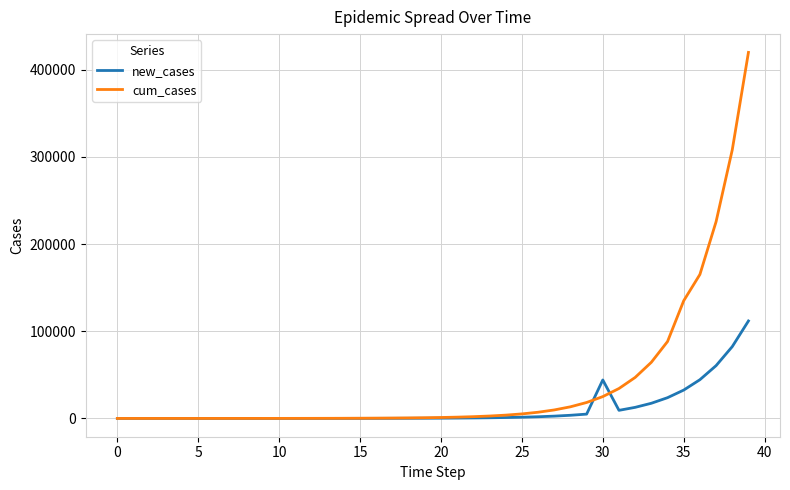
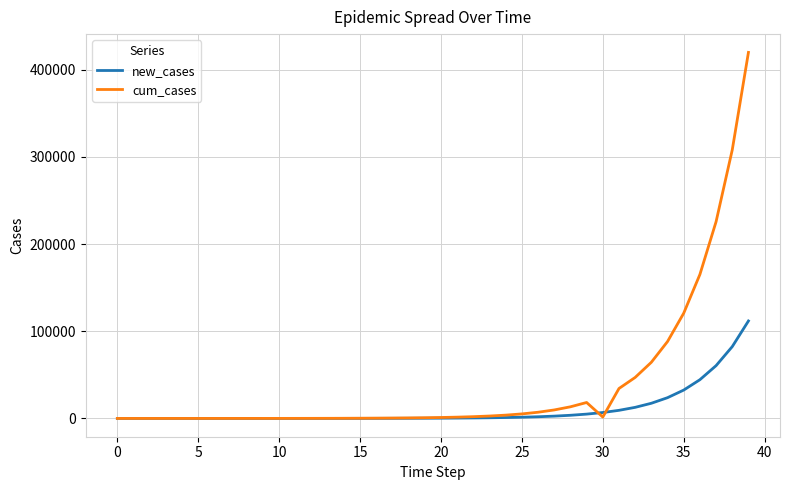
  {
    "new_cases": {
      "25": 0,
-     "30": 40000,
+     "30": 10000,
      "35": 30000
    },
    "cum_cases": {
      "25": 10000,
-     "30": 30000,
-     "35": 140000
+     "30": 0,
+     "35": 120000
    }
  }
